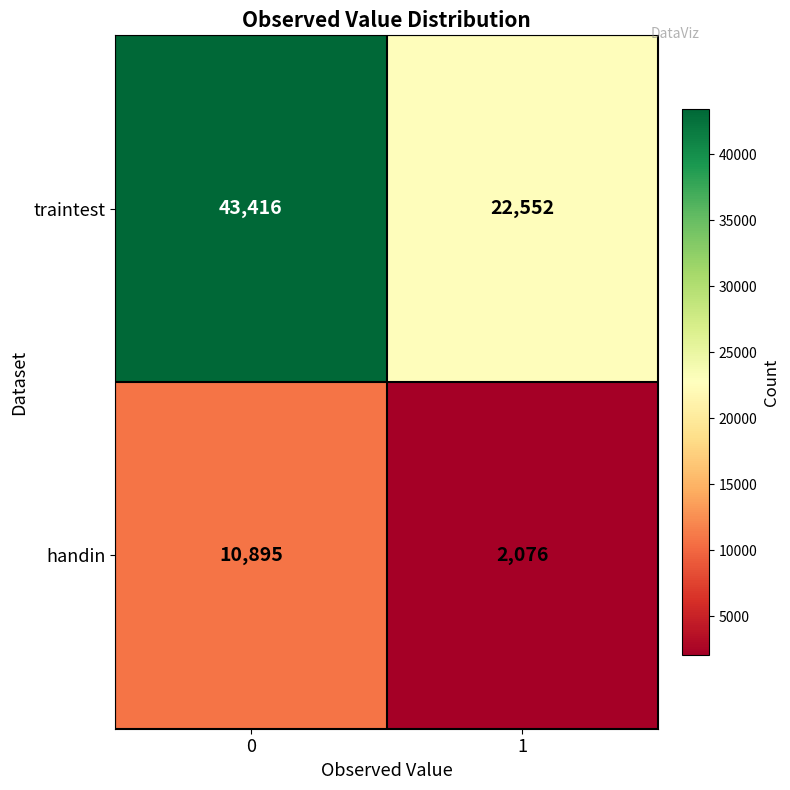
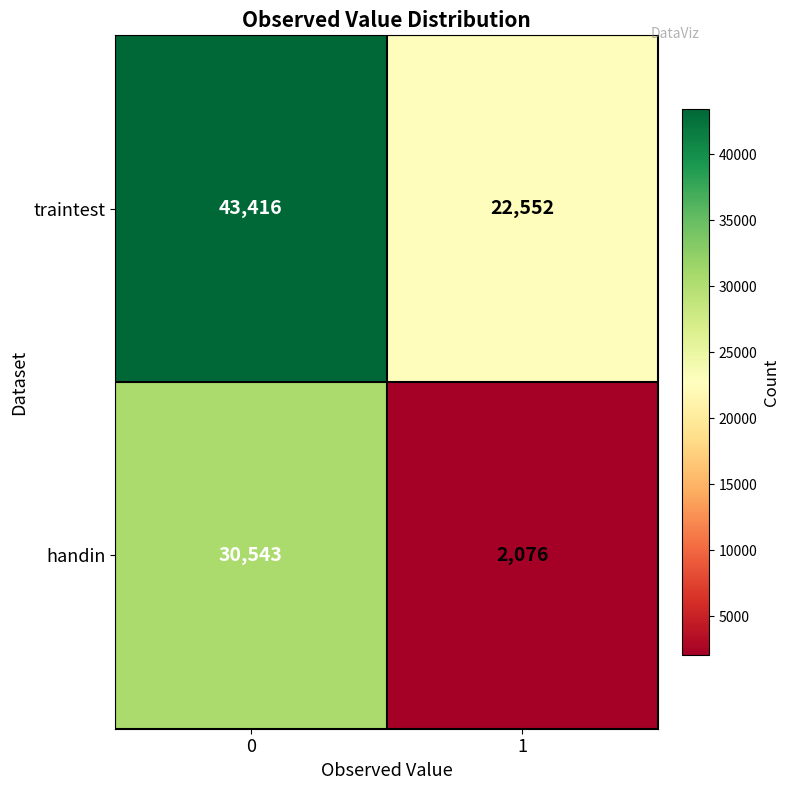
  {
    "traintest": {
      "0": "43,416",
      "1": "22,552"
    },
    "handin": {
-     "0": "10,895",
+     "0": "30,543",
      "1": "2,076"
    }
  }
